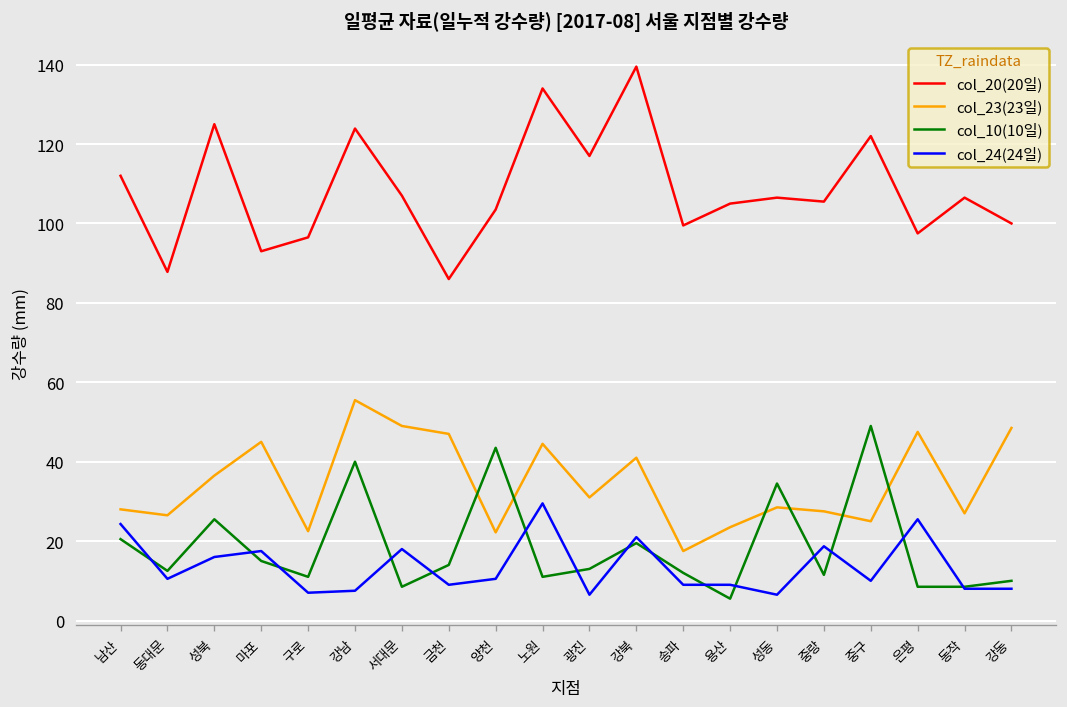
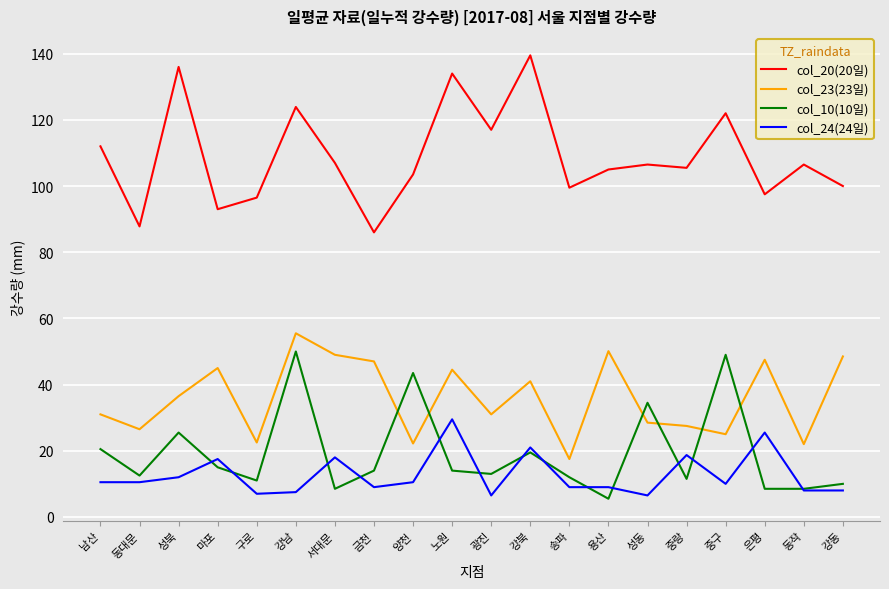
  {
    "col_20(20일)": {
      "남산": 112,
      "동대문": 88,
-     "성북": 125,
+     "성북": 136,
      "마포": 93,
      "구로": 97,
      "강남": 124,
      "서대문": 107,
      "금천": 86,
      "양천": 104,
      "노원": 134,
      "광진": 117,
      "강북": 140,
      "송파": 100,
      "용산": 105,
      "성동": 107,
      "중랑": 106,
      "중구": 122,
      "은평": 98,
      "동작": 107,
      "강동": 100
    },
    "col_23(23일)": {
-     "남산": 28,
+     "남산": 31,
      "동대문": 27,
      "성북": 37,
      "마포": 45,
      "구로": 23,
      "강남": 56,
      "서대문": 49,
      "금천": 47,
      "양천": 22,
      "노원": 45,
      "광진": 31,
      "강북": 41,
      "송파": 18,
-     "용산": 24,
+     "용산": 50,
      "성동": 29,
      "중랑": 28,
      "중구": 25,
      "은평": 48,
-     "동작": 27,
+     "동작": 22,
      "강동": 49
    },
    "col_10(10일)": {
      "남산": 21,
      "동대문": 13,
      "성북": 26,
      "마포": 15,
      "구로": 11,
-     "강남": 40,
+     "강남": 50,
      "서대문": 9,
      "금천": 14,
      "양천": 44,
-     "노원": 11,
+     "노원": 14,
      "광진": 13,
      "강북": 20,
      "송파": 12,
      "용산": 6,
      "성동": 35,
      "중랑": 12,
      "중구": 49,
      "은평": 9,
      "강동": 10
    },
    "col_24(24일)": {
-     "남산": 24,
+     "남산": 11,
      "동대문": 11,
-     "성북": 16,
+     "성북": 12,
      "마포": 18,
      "구로": 7,
      "강남": 8,
      "서대문": 18,
      "금천": 9,
      "양천": 11,
      "노원": 30,
      "광진": 7,
      "강북": 21,
      "송파": 9,
      "용산": 9,
      "성동": 7,
      "중랑": 19,
      "중구": 10,
      "은평": 26,
      "강동": 8
    }
  }
